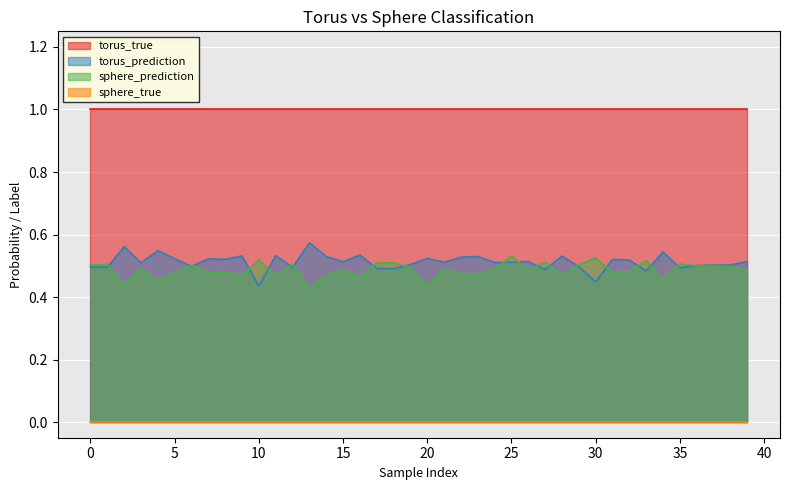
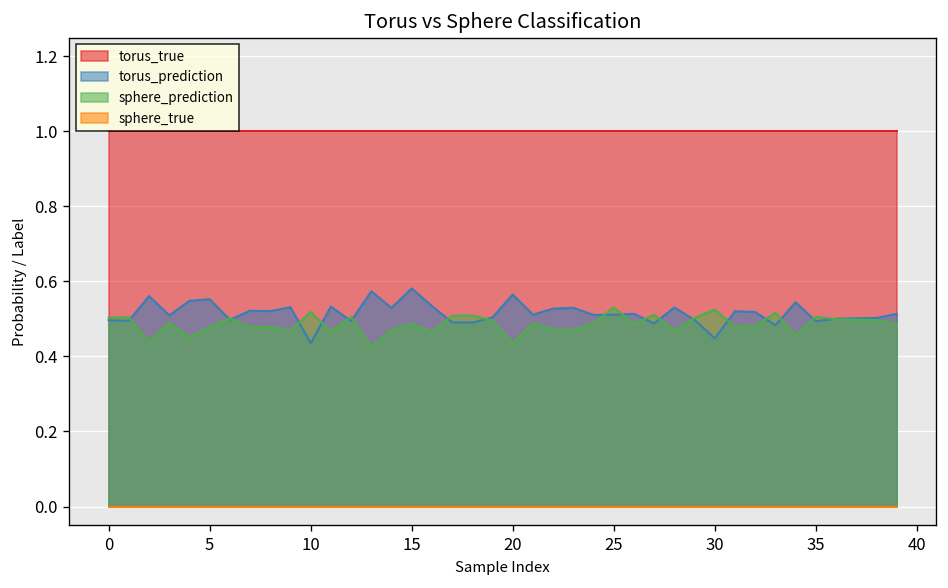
  {
    "torus_true": {
      "0": 1.00,
      "5": 1.00,
      "10": 1.00,
      "15": 1.00,
      "20": 1.00,
      "25": 1.00,
      "30": 1.00,
      "35": 1.00
    },
    "torus_prediction": {
-     "5": 0.52,
+     "5": 0.55,
      "10": 0.44,
-     "15": 0.51,
-     "20": 0.52,
+     "15": 0.58,
+     "20": 0.57,
      "25": 0.51,
      "30": 0.45,
      "35": 0.49
    },
    "sphere_prediction": {
      "5": 0.48,
      "10": 0.52,
      "15": 0.49,
      "20": 0.43,
      "25": 0.53,
      "30": 0.53,
      "35": 0.51
    },
    "sphere_true": {
      "0": 0.00,
      "5": 0.00,
      "10": 0.00,
      "15": 0.00,
      "20": 0.00,
      "25": 0.00,
      "30": 0.00,
      "35": 0.00
    }
  }
